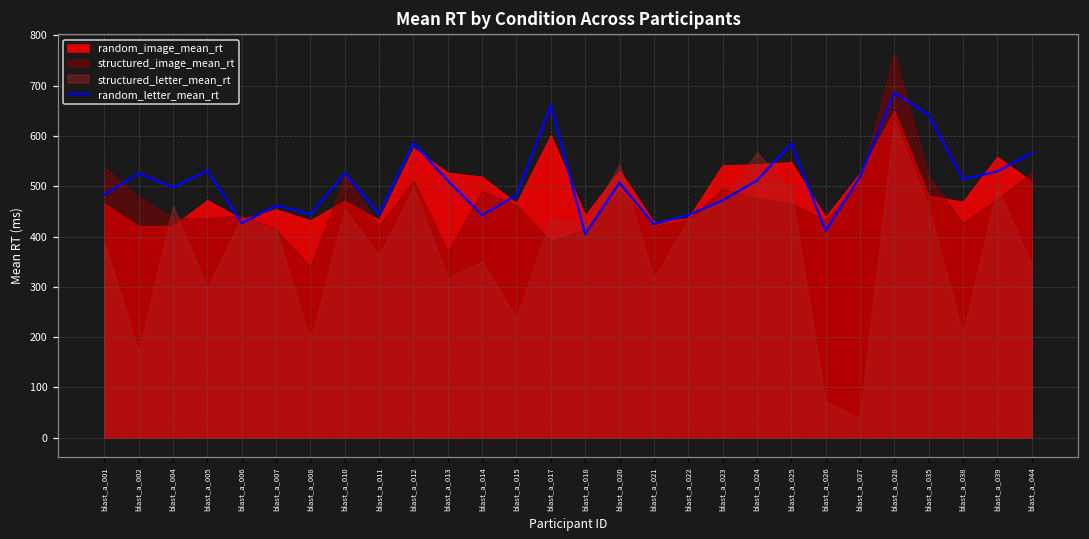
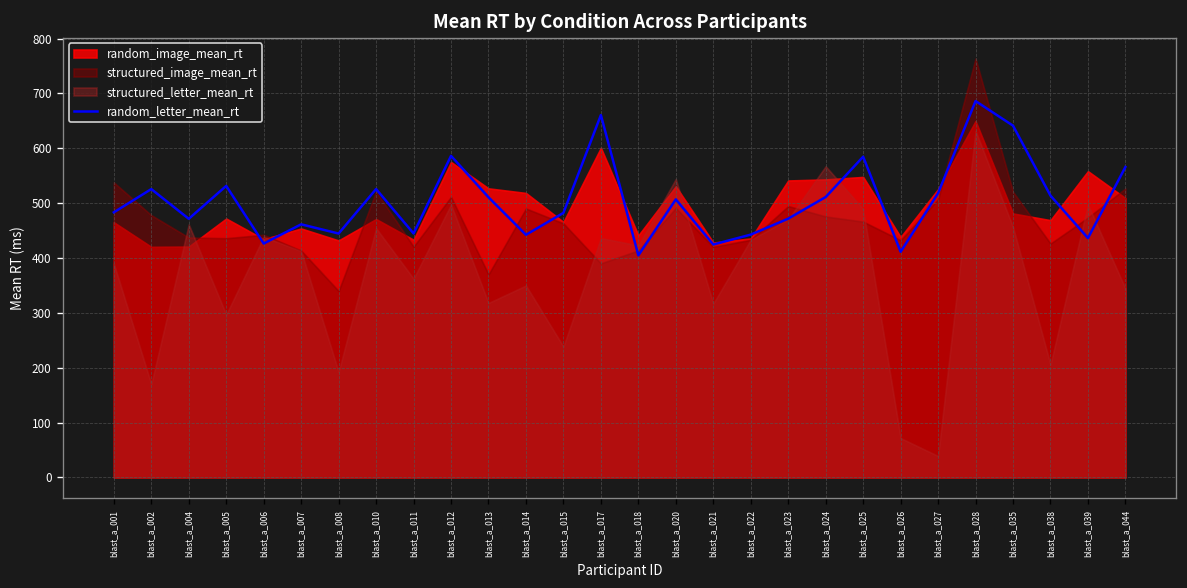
  {
    "random_letter_mean_rt": {
      "blast_a_001": 480,
      "blast_a_002": 530,
-     "blast_a_004": 500,
+     "blast_a_004": 470,
      "blast_a_005": 530,
      "blast_a_006": 430,
      "blast_a_007": 460,
      "blast_a_008": 440,
      "blast_a_011": 440,
      "blast_a_012": 590,
      "blast_a_013": 510,
      "blast_a_014": 440,
      "blast_a_015": 480,
      "blast_a_017": 660,
      "blast_a_018": 400,
      "blast_a_020": 510,
      "blast_a_022": 440,
      "blast_a_024": 510,
      "blast_a_025": 580,
      "blast_a_026": 410,
      "blast_a_027": 520,
      "blast_a_028": 690,
      "blast_a_035": 640,
      "blast_a_038": 510,
-     "blast_a_039": 530,
+     "blast_a_039": 440,
      "blast_a_044": 570
    },
    "random_image_mean_rt": {
      "blast_a_001": 470,
      "blast_a_002": 420,
      "blast_a_004": 420,
      "blast_a_005": 470,
      "blast_a_007": 450,
      "blast_a_008": 430,
      "blast_a_010": 470,
      "blast_a_011": 430,
      "blast_a_012": 580,
      "blast_a_013": 530,
      "blast_a_014": 520,
      "blast_a_017": 600,
      "blast_a_018": 440,
      "blast_a_020": 530,
      "blast_a_023": 540,
      "blast_a_024": 540,
      "blast_a_025": 550,
      "blast_a_026": 440,
      "blast_a_027": 530,
      "blast_a_028": 650,
      "blast_a_035": 480,
      "blast_a_038": 470,
      "blast_a_039": 560,
      "blast_a_044": 510
    }
  }
